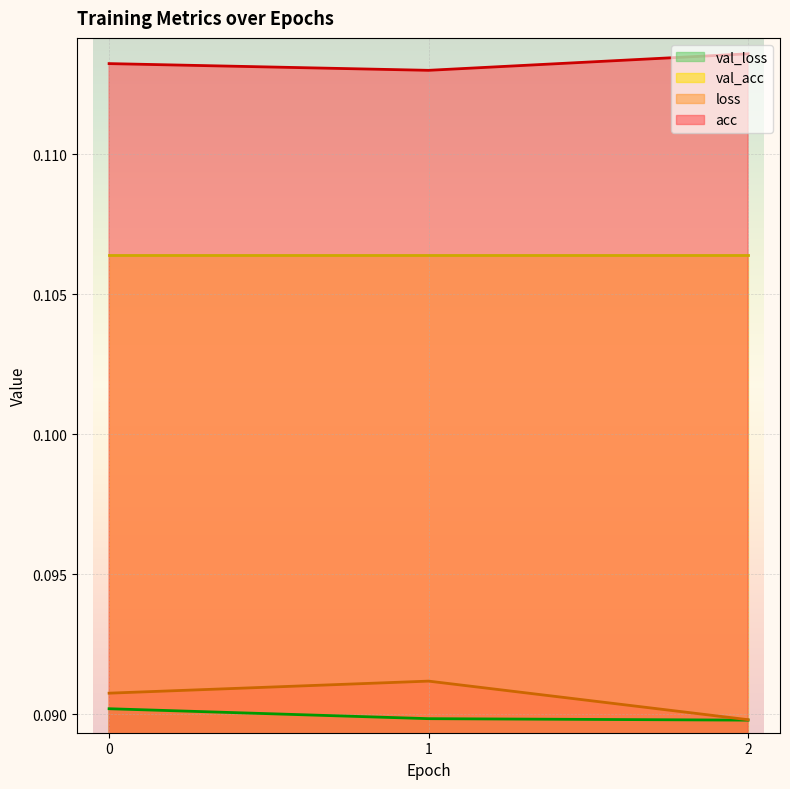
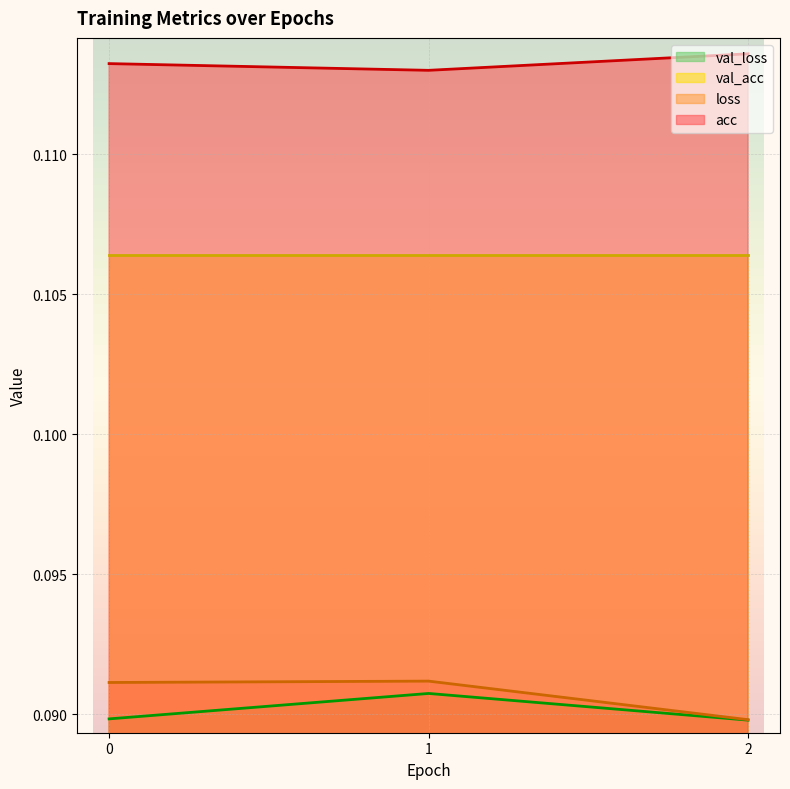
  {
    "val_loss": {
-     "0": 0.0902,
-     "1": 0.0898
+     "0": 0.0898,
+     "1": 0.0907
    },
    "val_acc": {
      "0": 0.1064,
      "1": 0.1064,
      "2": 0.1064
    },
    "loss": {
-     "0": 0.0908,
+     "0": 0.0911,
      "1": 0.0912
    },
    "acc": {
      "0": 0.1132,
      "1": 0.1130
    }
  }
